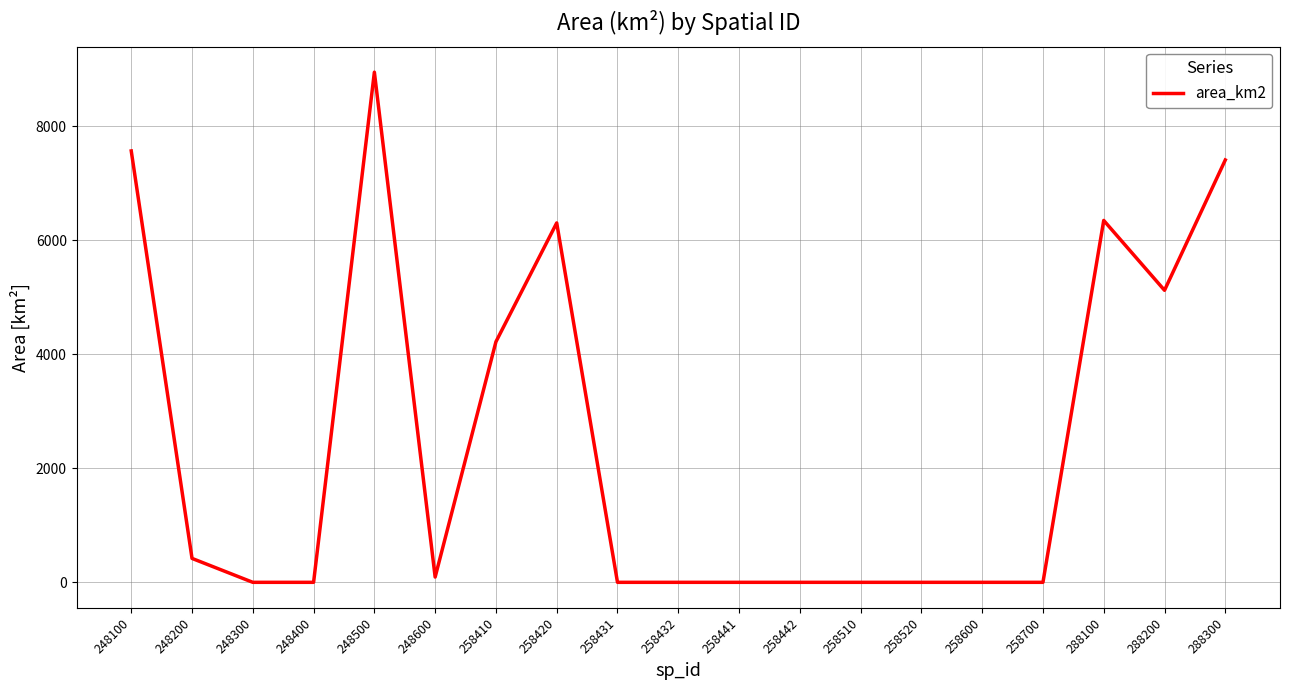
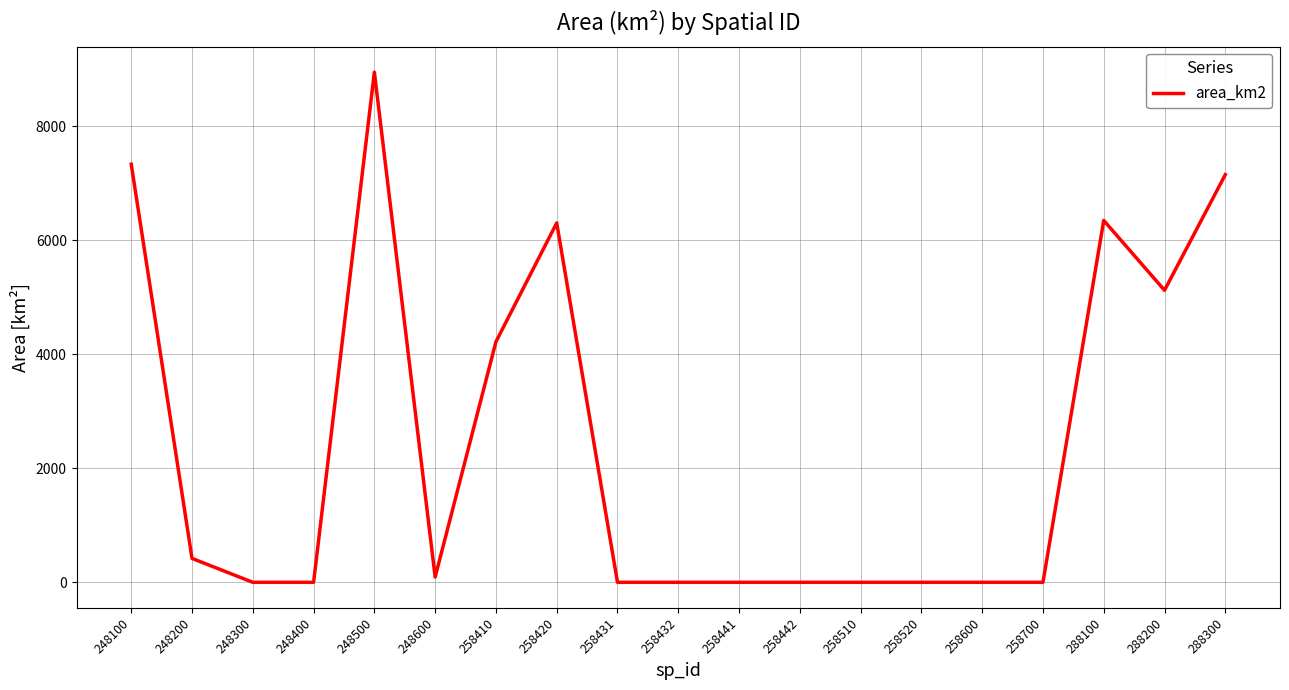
  {
-   "248100": 7600,
+   "248100": 7300,
    "248200": 400,
    "248300": 0,
    "248400": 0,
    "248500": 9000,
    "248600": 100,
    "258410": 4200,
    "258420": 6300,
    "258431": 0,
    "258432": 0,
    "258441": 0,
    "258442": 0,
    "258510": 0,
    "258520": 0,
    "258600": 0,
    "258700": 0,
    "288100": 6400,
    "288200": 5100,
-   "288300": 7400
+   "288300": 7200
  }
